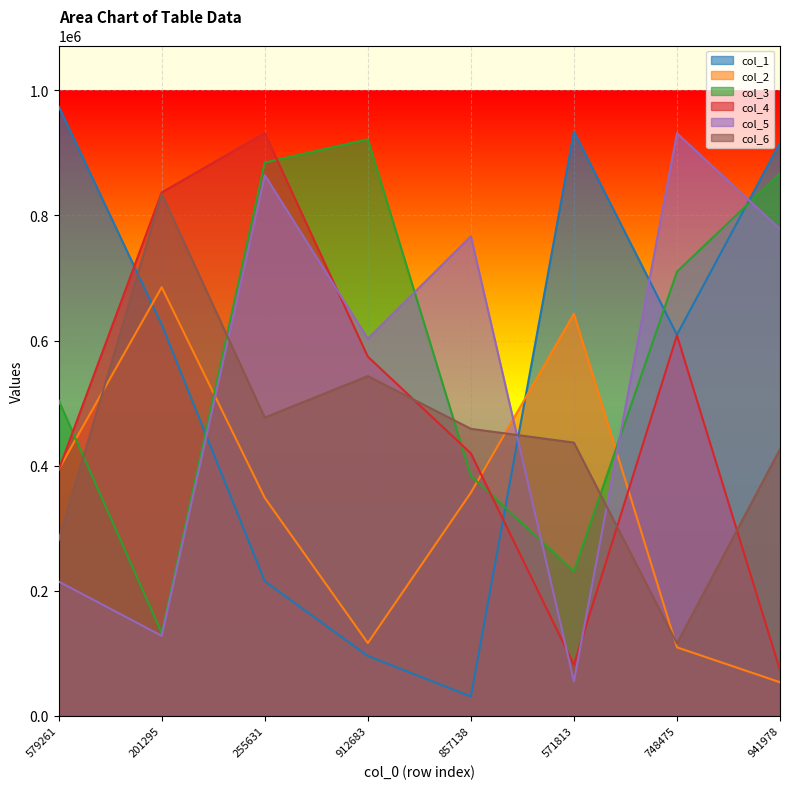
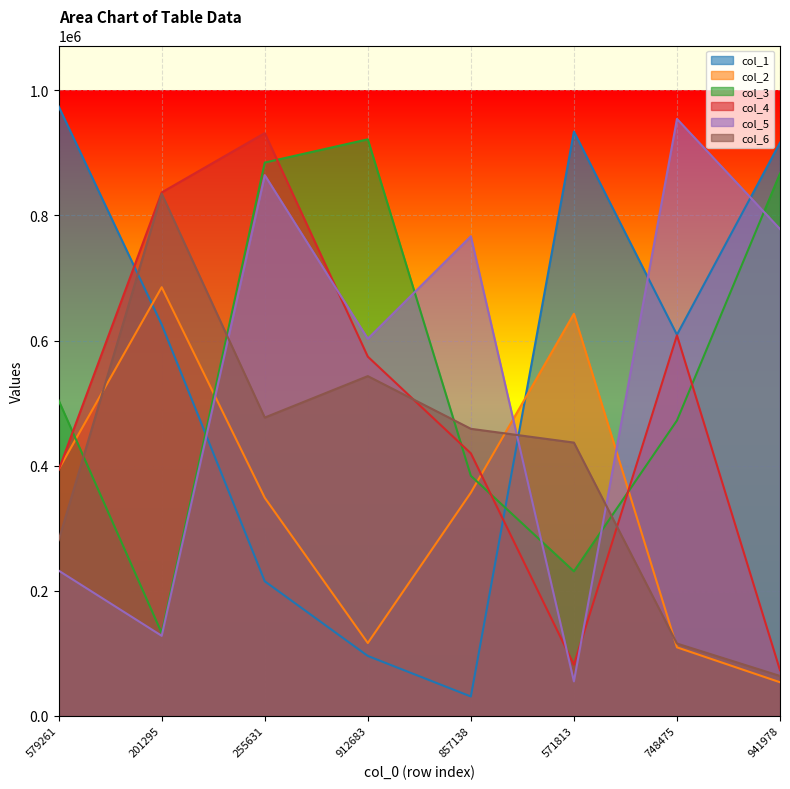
  {
    "col_1": {
      "579261": 970000,
      "201295": 630000,
      "255631": 220000,
      "912683": 100000,
      "857138": 30000,
      "571813": 930000,
      "941978": 920000
    },
    "col_2": {
      "201295": 690000,
      "255631": 350000,
      "912683": 120000,
      "857138": 360000,
      "571813": 640000,
      "748475": 110000,
      "941978": 50000
    },
    "col_3": {
      "579261": 500000,
      "201295": 130000,
      "255631": 880000,
      "912683": 920000,
      "857138": 380000,
      "571813": 230000,
-     "748475": 710000,
+     "748475": 470000,
      "941978": 870000
    },
    "col_4": {
      "255631": 930000,
      "912683": 570000,
      "857138": 420000,
      "571813": 80000,
      "941978": 70000
    },
    "col_5": {
-     "579261": 210000,
+     "579261": 230000,
      "201295": 130000,
      "255631": 860000,
      "912683": 600000,
      "857138": 770000,
      "571813": 60000,
-     "748475": 930000,
+     "748475": 950000,
      "941978": 780000
    },
    "col_6": {
      "579261": 280000,
      "255631": 480000,
      "912683": 540000,
      "857138": 460000,
      "571813": 440000,
      "748475": 120000,
-     "941978": 430000
+     "941978": 60000
    }
  }
